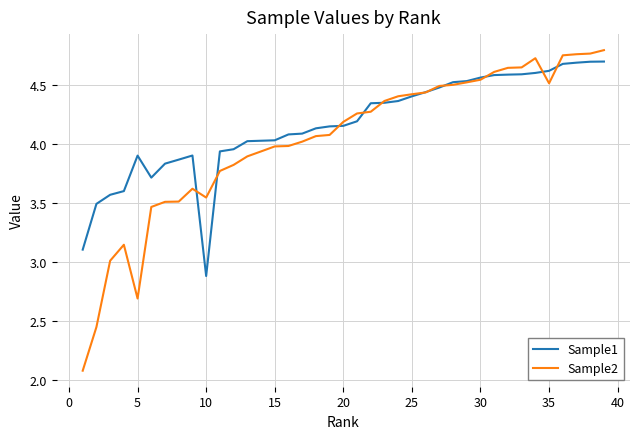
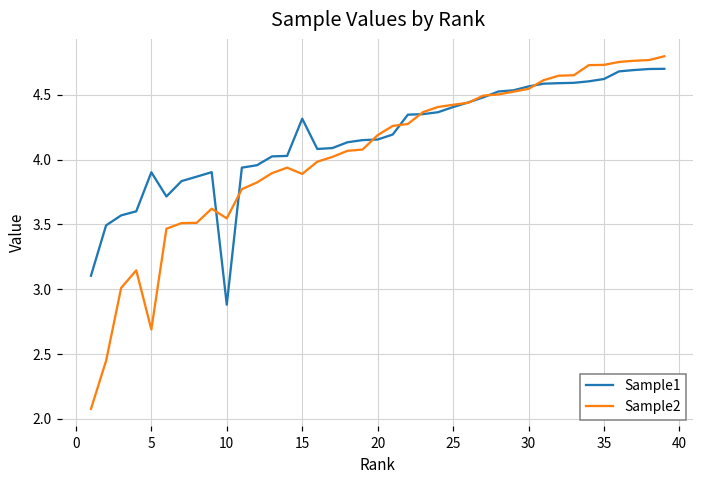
  {
    "Sample1": {
      "5": 3.90,
      "10": 2.88,
-     "15": 4.03,
+     "15": 4.31,
      "20": 4.15,
      "35": 4.62
    },
    "Sample2": {
      "5": 2.69,
      "10": 3.55,
-     "15": 3.98,
+     "15": 3.89,
      "20": 4.19,
-     "35": 4.52
+     "35": 4.73
    }
  }
